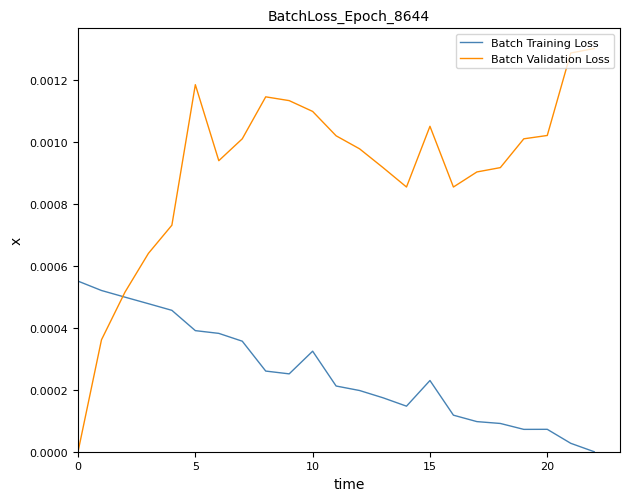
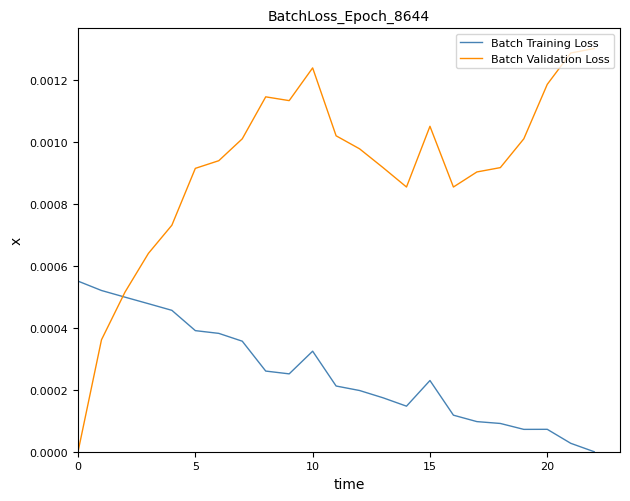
  {
    "Batch Training Loss": {
      "0": 0.00055,
      "5": 0.00039,
      "10": 0.00032,
      "15": 0.00023,
      "20": 0.00007
    },
    "Batch Validation Loss": {
      "0": 0.00000,
-     "5": 0.00118,
-     "10": 0.00110,
+     "5": 0.00091,
+     "10": 0.00124,
      "15": 0.00105,
-     "20": 0.00102
+     "20": 0.00118
    }
  }
